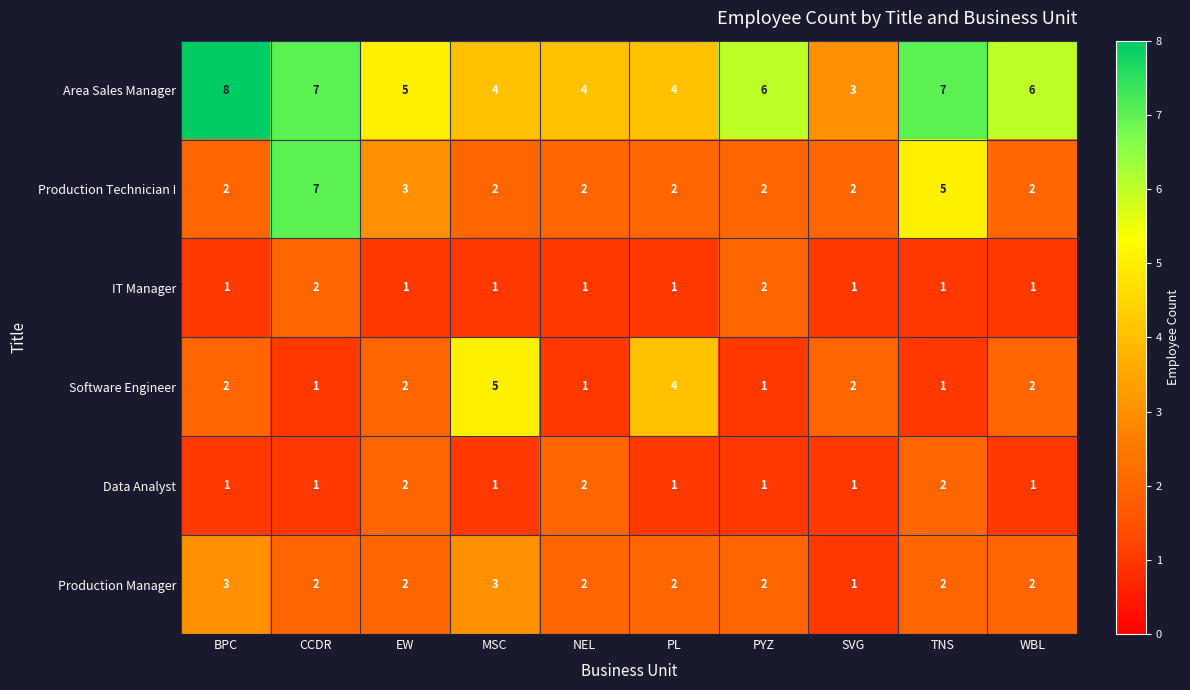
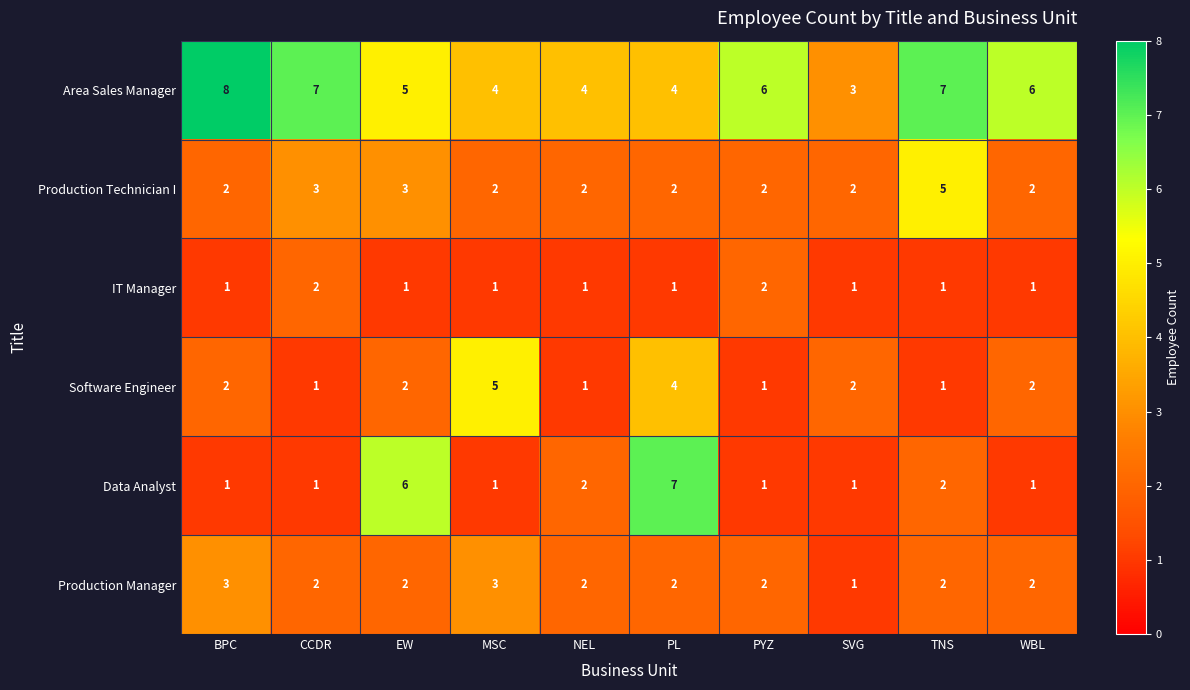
  {
    "Area Sales Manager": {
      "BPC": 8,
      "CCDR": 7,
      "EW": 5,
      "MSC": 4,
      "NEL": 4,
      "PL": 4,
      "PYZ": 6,
      "SVG": 3,
      "TNS": 7,
      "WBL": 6
    },
    "Production Technician I": {
      "BPC": 2,
-     "CCDR": 7,
+     "CCDR": 3,
      "EW": 3,
      "MSC": 2,
      "NEL": 2,
      "PL": 2,
      "PYZ": 2,
      "SVG": 2,
      "TNS": 5,
      "WBL": 2
    },
    "IT Manager": {
      "BPC": 1,
      "CCDR": 2,
      "EW": 1,
      "MSC": 1,
      "NEL": 1,
      "PL": 1,
      "PYZ": 2,
      "SVG": 1,
      "TNS": 1,
      "WBL": 1
    },
    "Software Engineer": {
      "BPC": 2,
      "CCDR": 1,
      "EW": 2,
      "MSC": 5,
      "NEL": 1,
      "PL": 4,
      "PYZ": 1,
      "SVG": 2,
      "TNS": 1,
      "WBL": 2
    },
    "Data Analyst": {
      "BPC": 1,
      "CCDR": 1,
-     "EW": 2,
+     "EW": 6,
      "MSC": 1,
      "NEL": 2,
-     "PL": 1,
+     "PL": 7,
      "PYZ": 1,
      "SVG": 1,
      "TNS": 2,
      "WBL": 1
    },
    "Production Manager": {
      "BPC": 3,
      "CCDR": 2,
      "EW": 2,
      "MSC": 3,
      "NEL": 2,
      "PL": 2,
      "PYZ": 2,
      "SVG": 1,
      "TNS": 2,
      "WBL": 2
    }
  }
